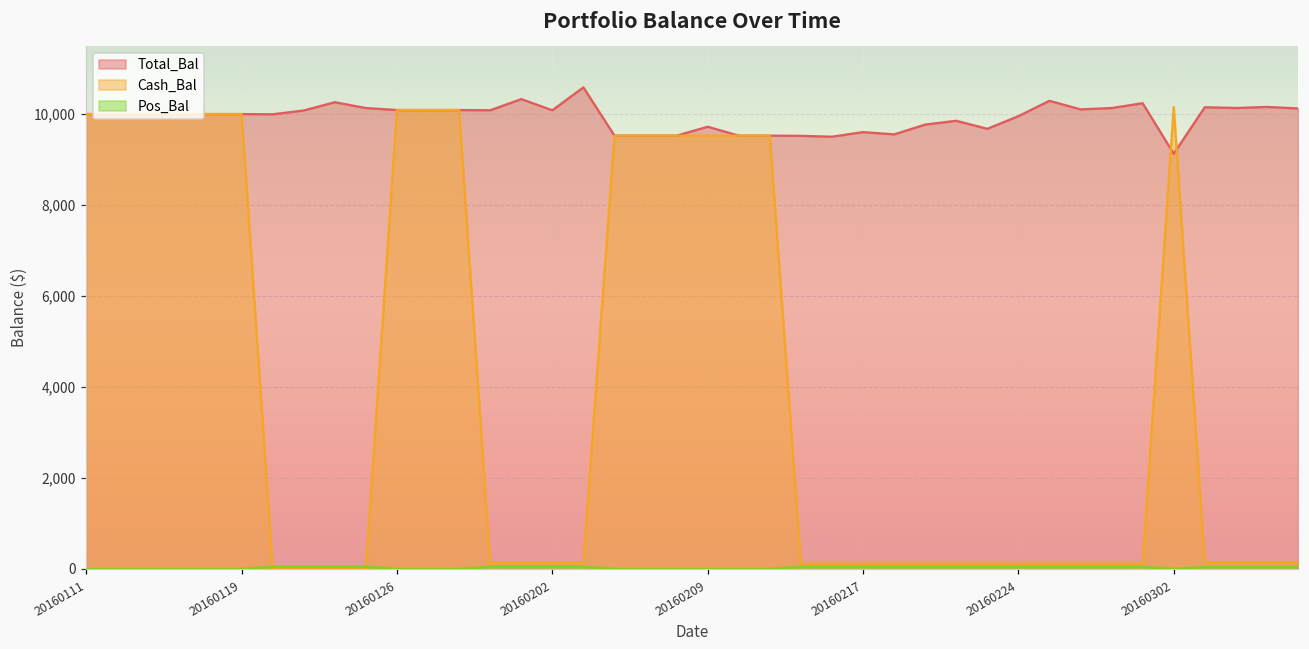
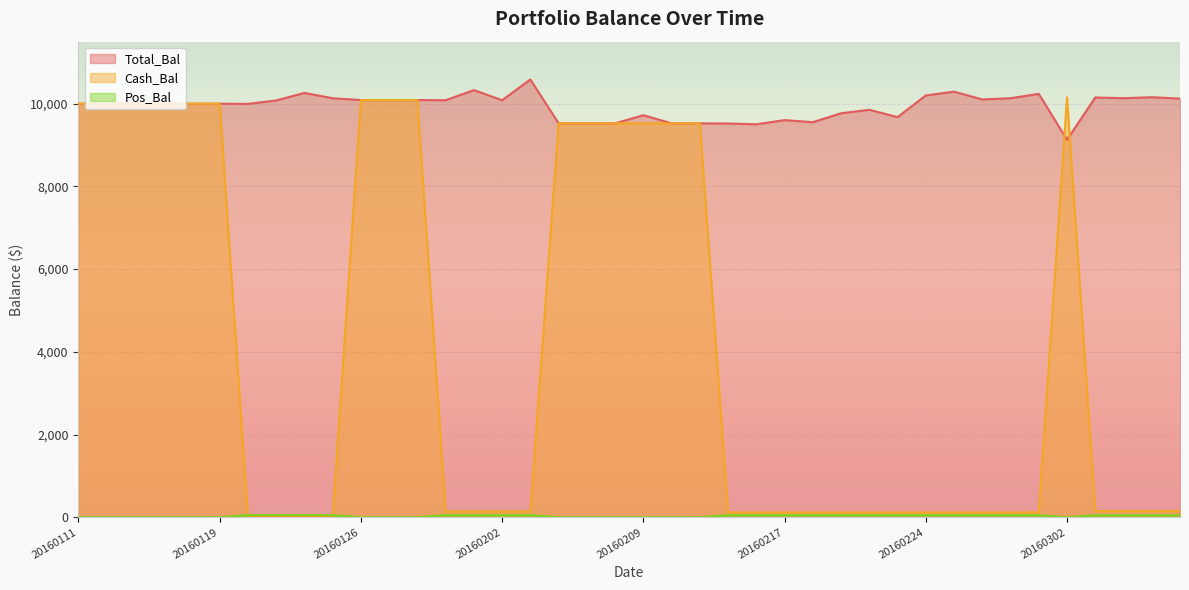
  {
    "Total_Bal": {
      "20160202": "10,100",
      "20160209": "9,700",
      "20160217": "9,600",
-     "20160224": "10,000",
+     "20160224": "10,200",
      "20160302": "9,100"
    },
    "Cash_Bal": {
      "20160202": "100",
      "20160209": "9,500",
      "20160217": "100",
      "20160224": "100",
      "20160302": "10,200"
    },
    "Pos_Bal": {
      "20160111": "0",
      "20160119": "0",
      "20160126": "0",
      "20160202": "100",
      "20160209": "0",
      "20160217": "100",
      "20160224": "100",
      "20160302": "0"
    }
  }
